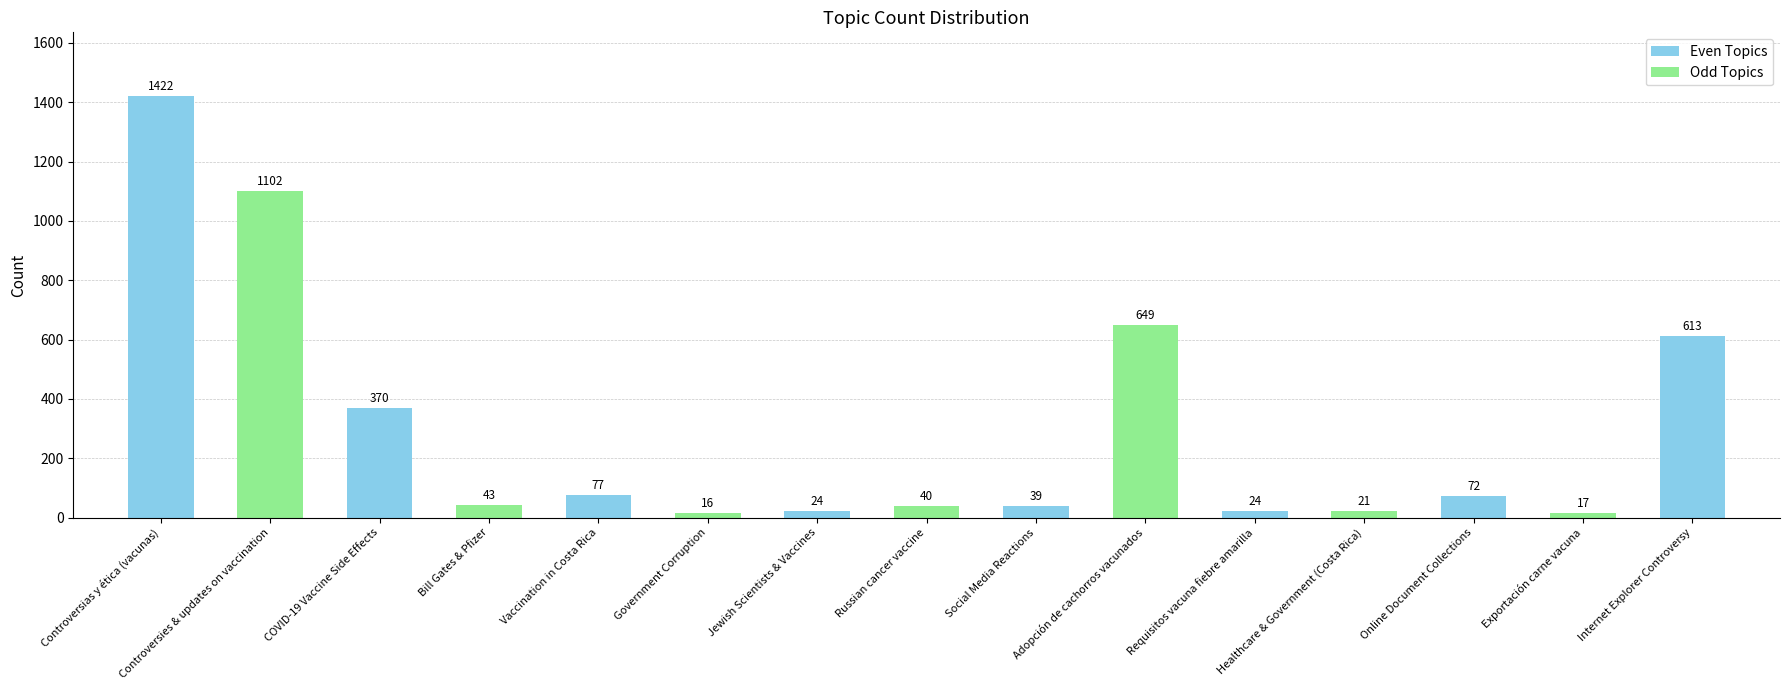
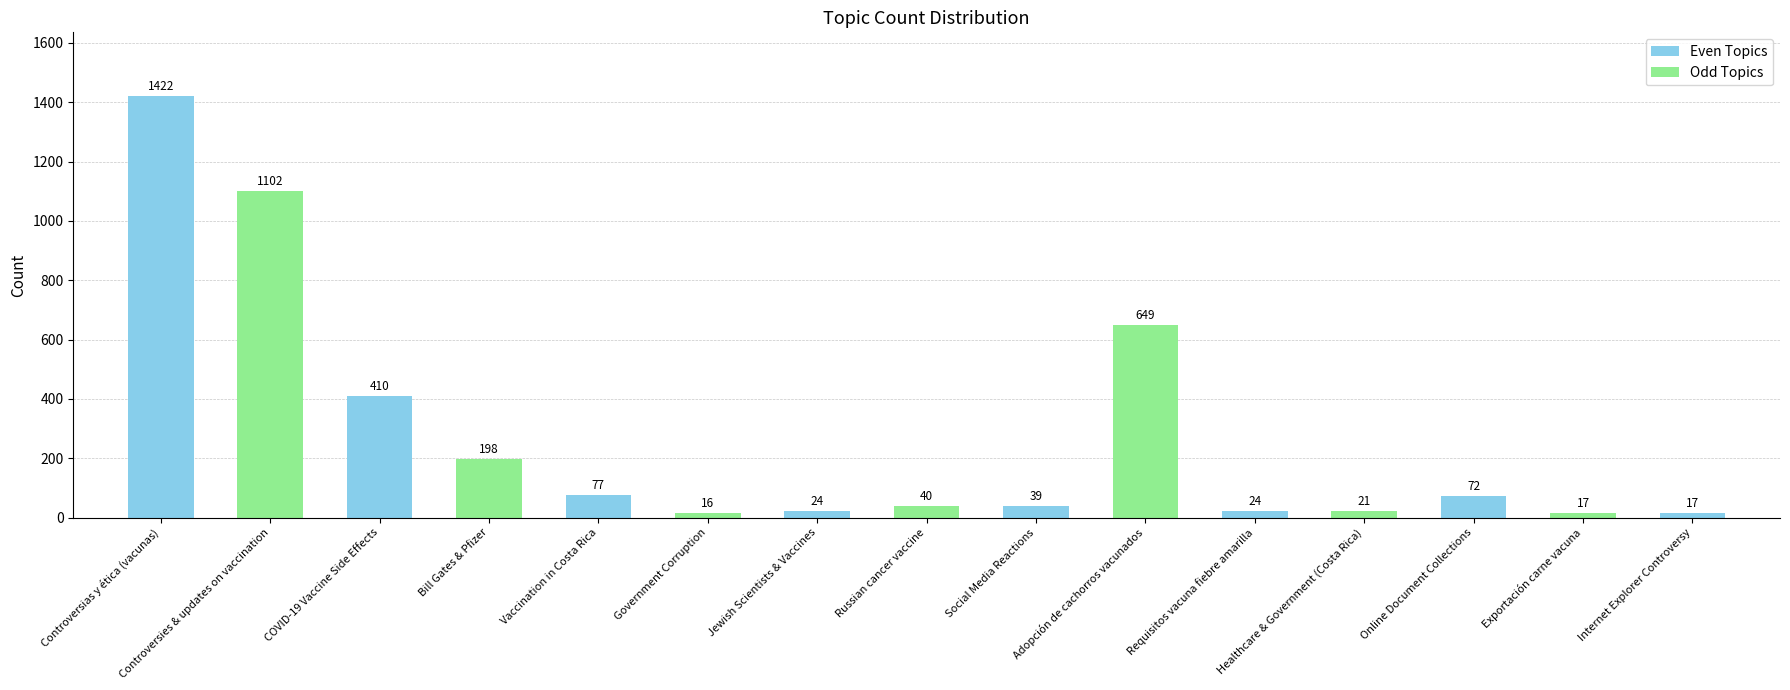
  {
    "Even Topics": {
      "Controversias y ética (vacunas)": 1422,
-     "COVID-19 Vaccine Side Effects": 370,
+     "COVID-19 Vaccine Side Effects": 410,
      "Vaccination in Costa Rica": 77,
      "Jewish Scientists & Vaccines": 24,
      "Social Media Reactions": 39,
      "Requisitos vacuna fiebre amarilla": 24,
      "Online Document Collections": 72,
-     "Internet Explorer Controversy": 613
+     "Internet Explorer Controversy": 17
    },
    "Odd Topics": {
      "Controversies & updates on vaccination": 1102,
-     "Bill Gates & Pfizer": 43,
+     "Bill Gates & Pfizer": 198,
      "Government Corruption": 16,
      "Russian cancer vaccine": 40,
      "Adopción de cachorros vacunados": 649,
      "Healthcare & Government (Costa Rica)": 21,
      "Exportación carne vacuna": 17
    }
  }
